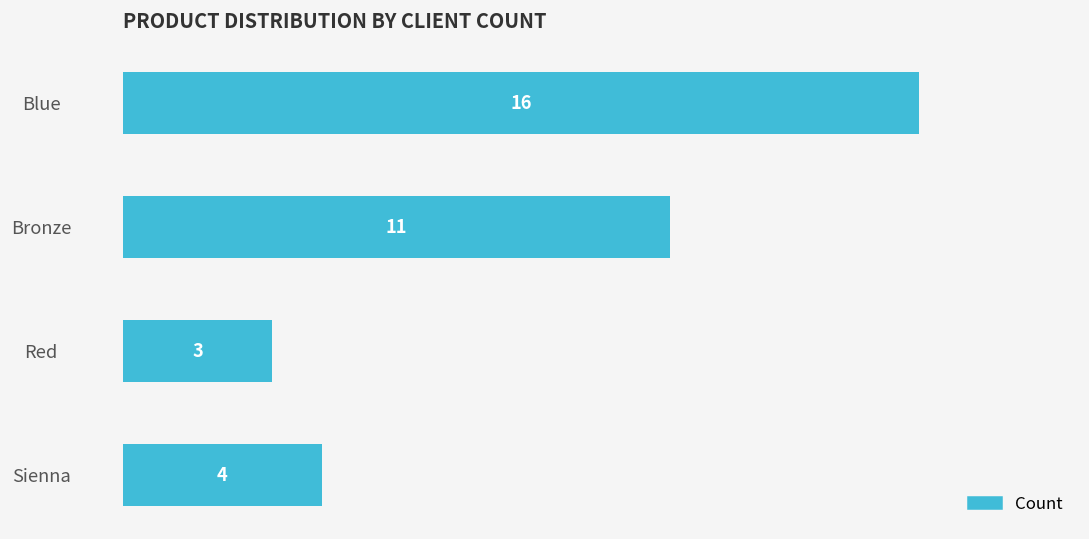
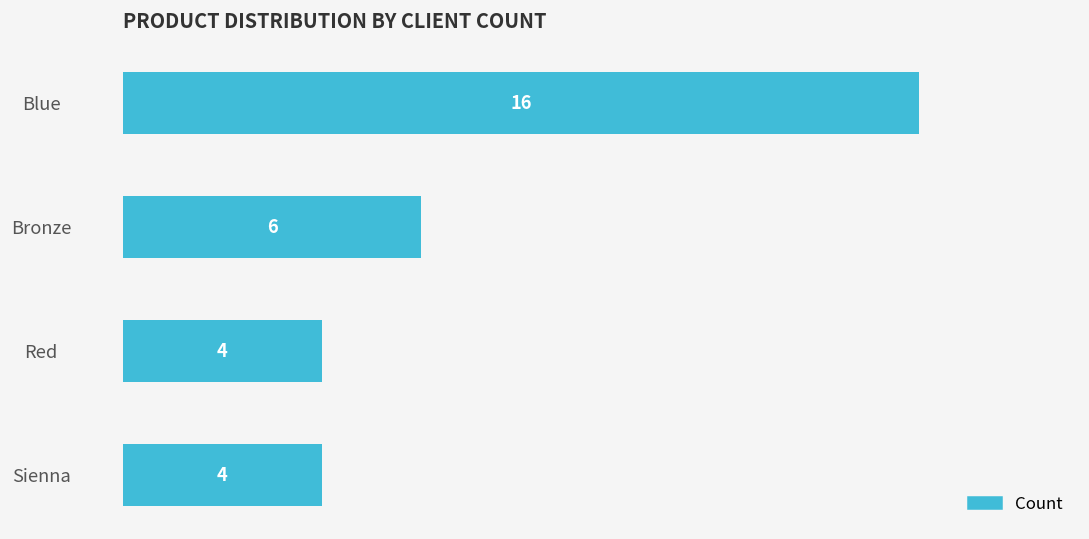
  {
    "Blue": 16,
-   "Bronze": 11,
-   "Red": 3,
+   "Bronze": 6,
+   "Red": 4,
    "Sienna": 4
  }
